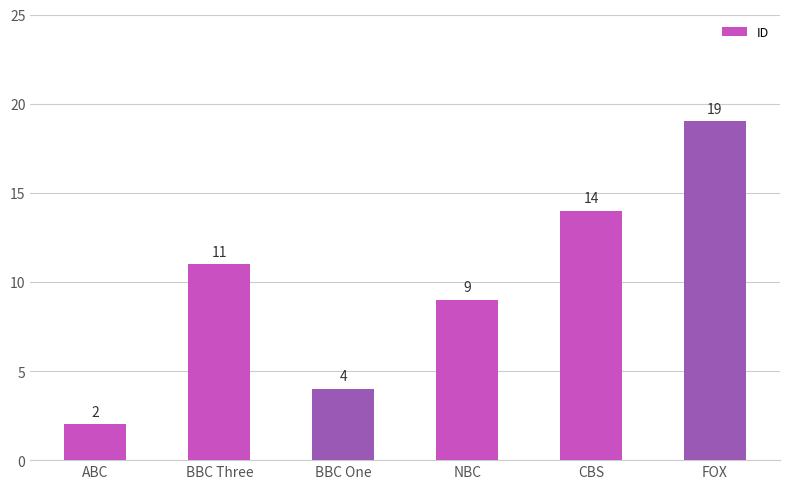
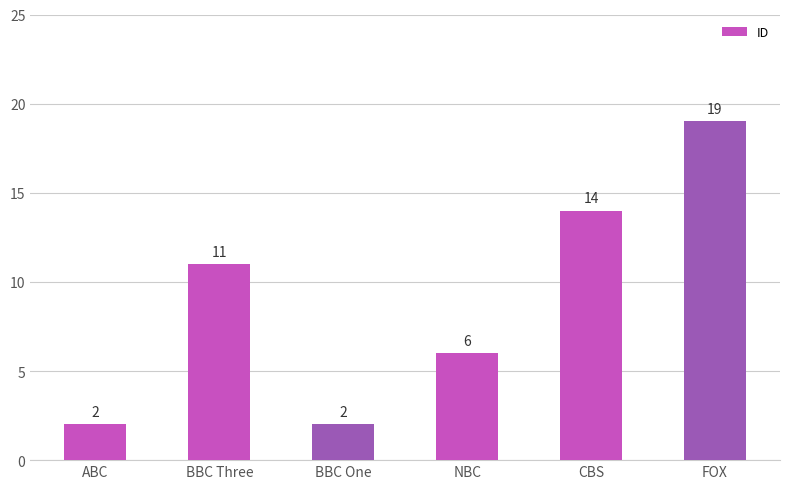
  {
    "ABC": 2,
    "BBC Three": 11,
-   "BBC One": 4,
-   "NBC": 9,
+   "BBC One": 2,
+   "NBC": 6,
    "CBS": 14,
    "FOX": 19
  }
